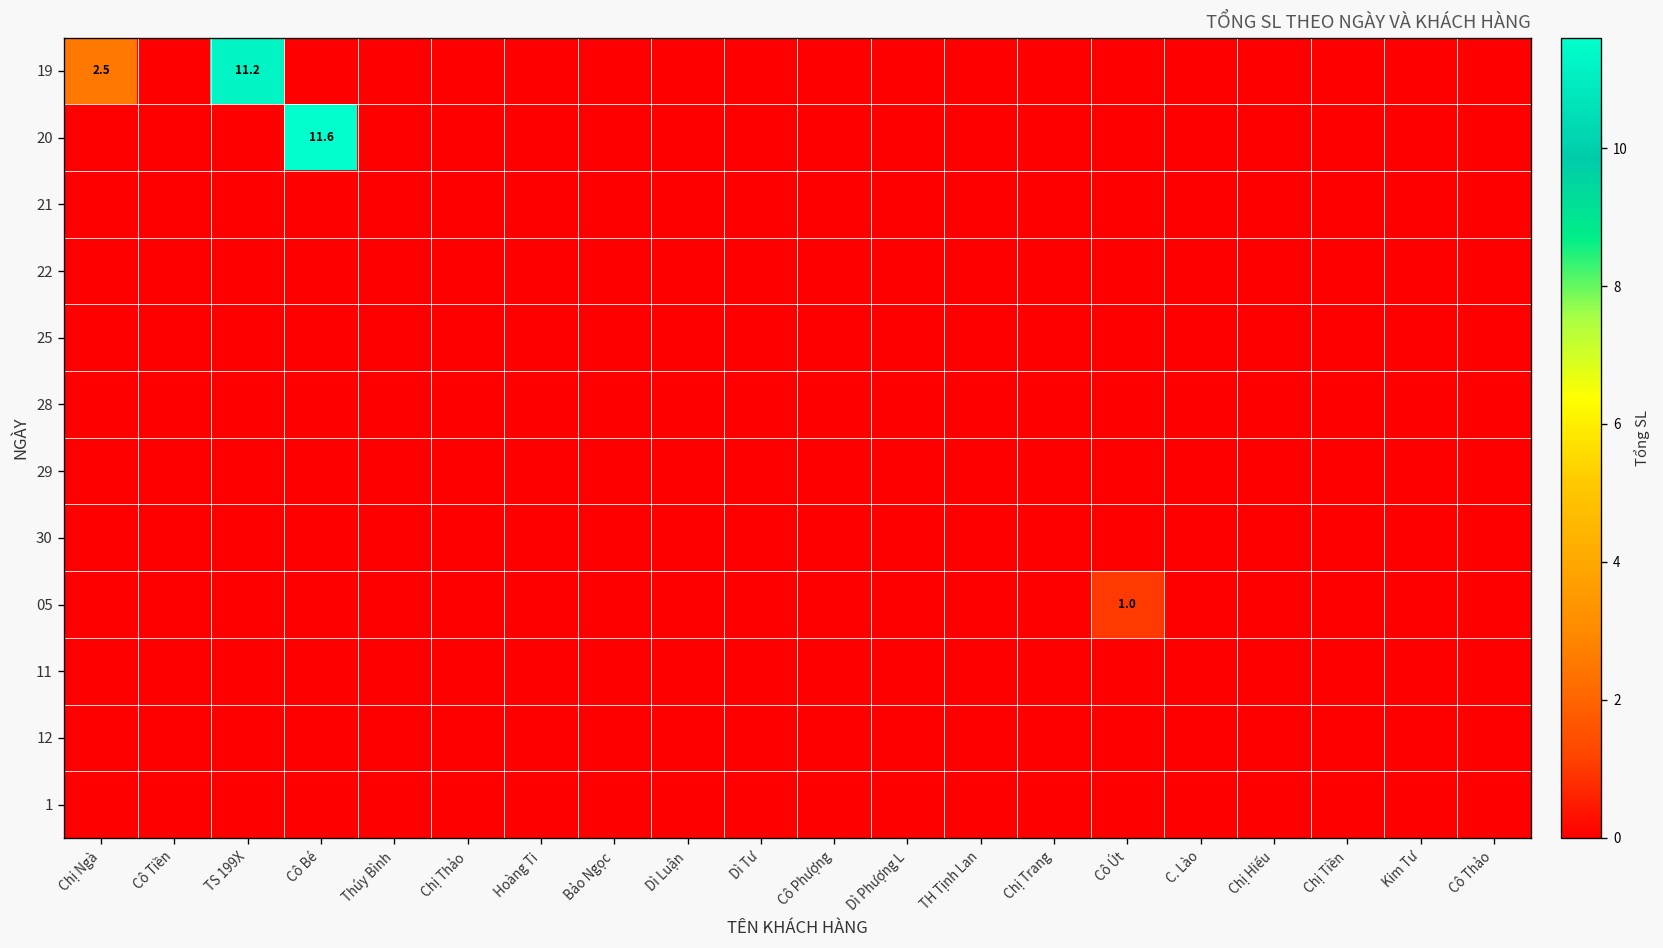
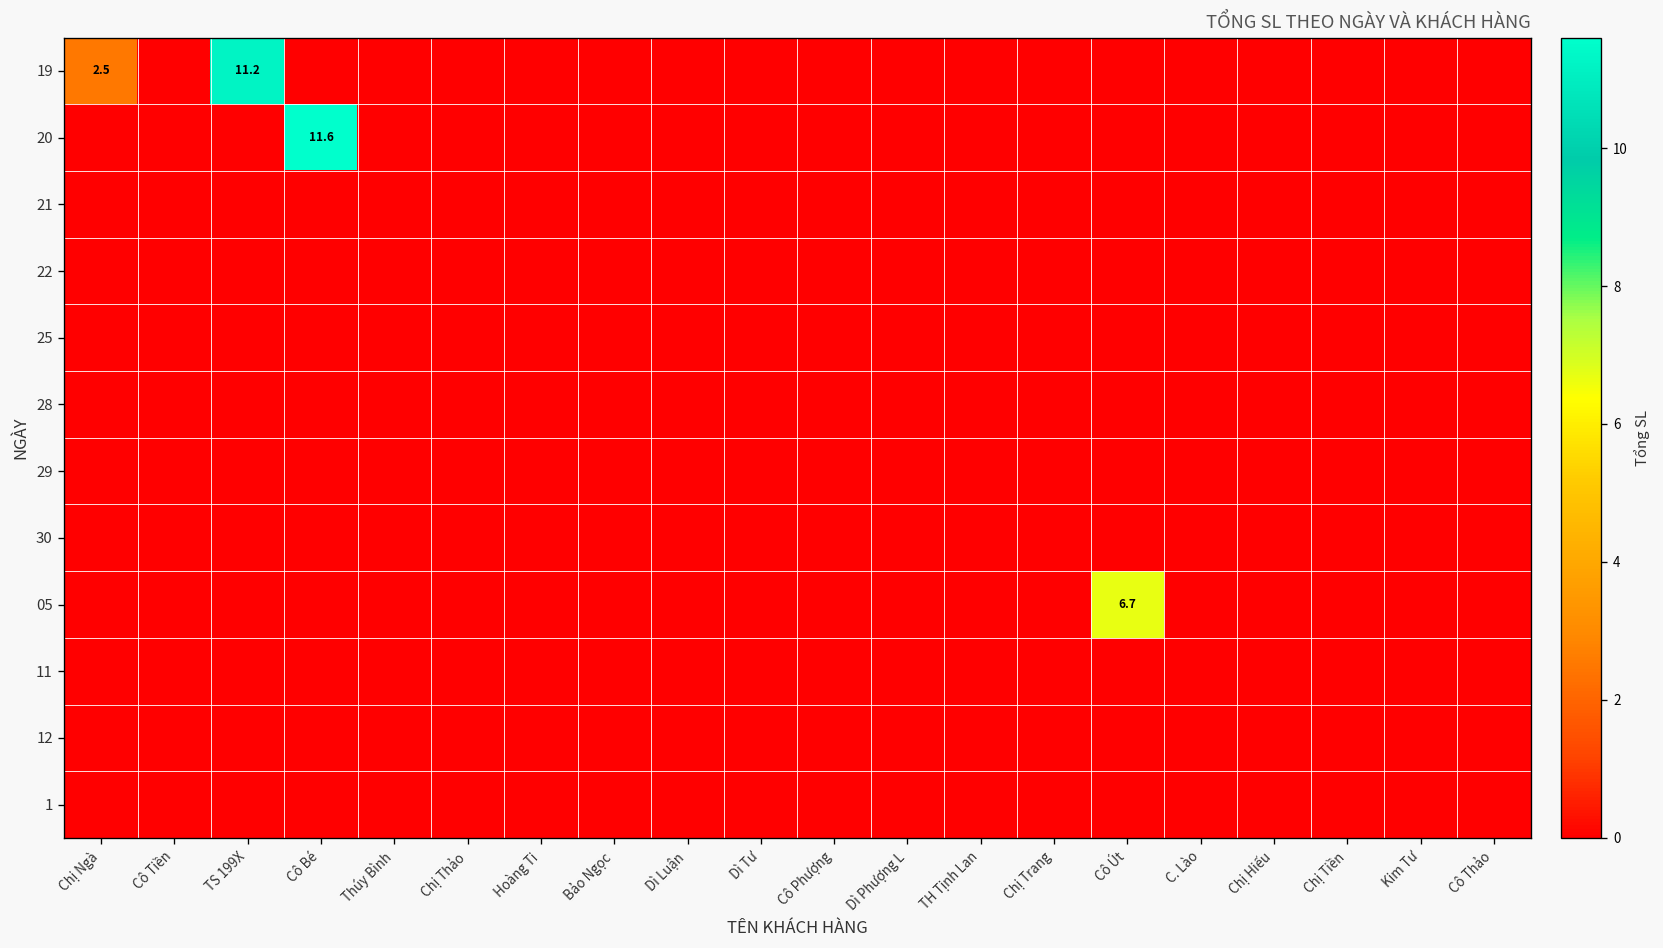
  {
    "19": {
      "Chị Ngà": 2.5,
      "TS 199X": 11.2
    },
    "20": {
      "Cô Bé": 11.6
    },
    "05": {
-     "Cô Út": 1.0
+     "Cô Út": 6.7
    }
  }
